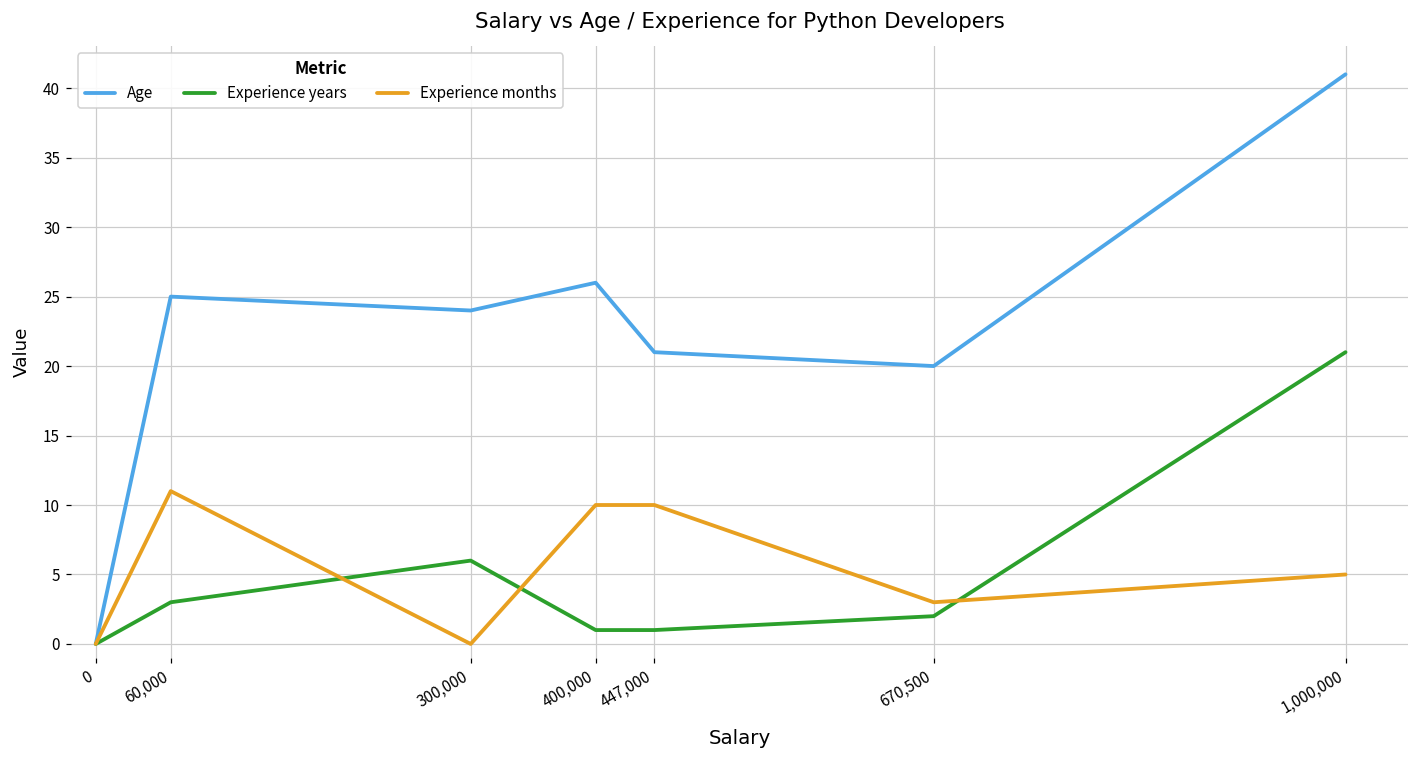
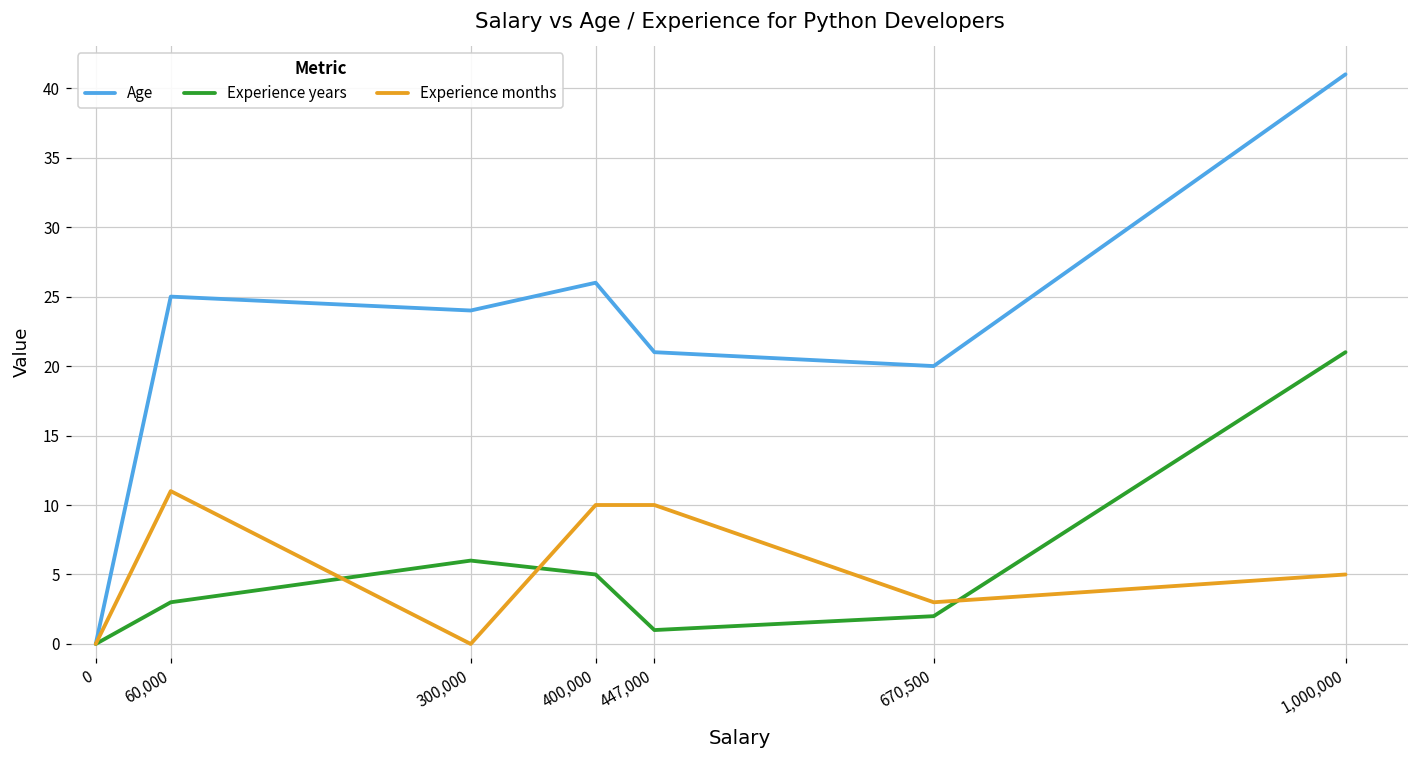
  {
    "Age": {
      "60,000": 25,
      "300,000": 24,
      "400,000": 26,
      "447,000": 21,
      "670,500": 20,
      "1,000,000": 41
    },
    "Experience years": {
      "60,000": 3,
      "300,000": 6,
-     "400,000": 1,
+     "400,000": 5,
      "447,000": 1,
      "670,500": 2,
      "1,000,000": 21
    },
    "Experience months": {
      "60,000": 11,
      "300,000": 0,
      "400,000": 10,
      "447,000": 10,
      "670,500": 3,
      "1,000,000": 5
    }
  }
